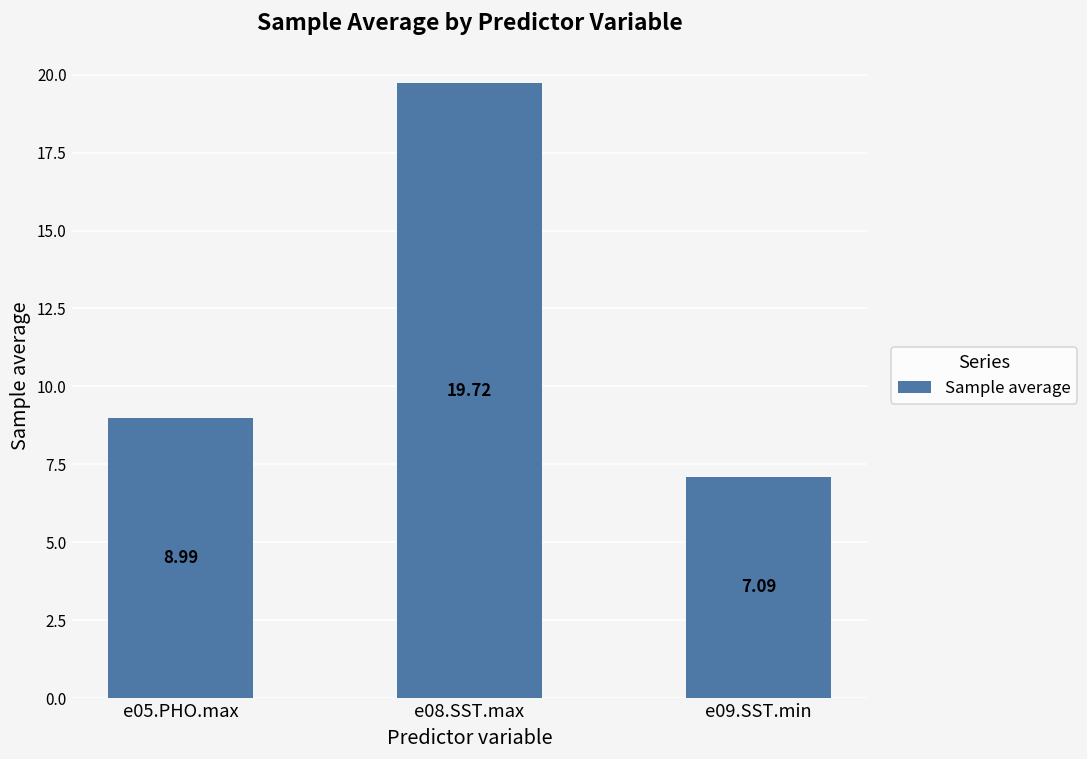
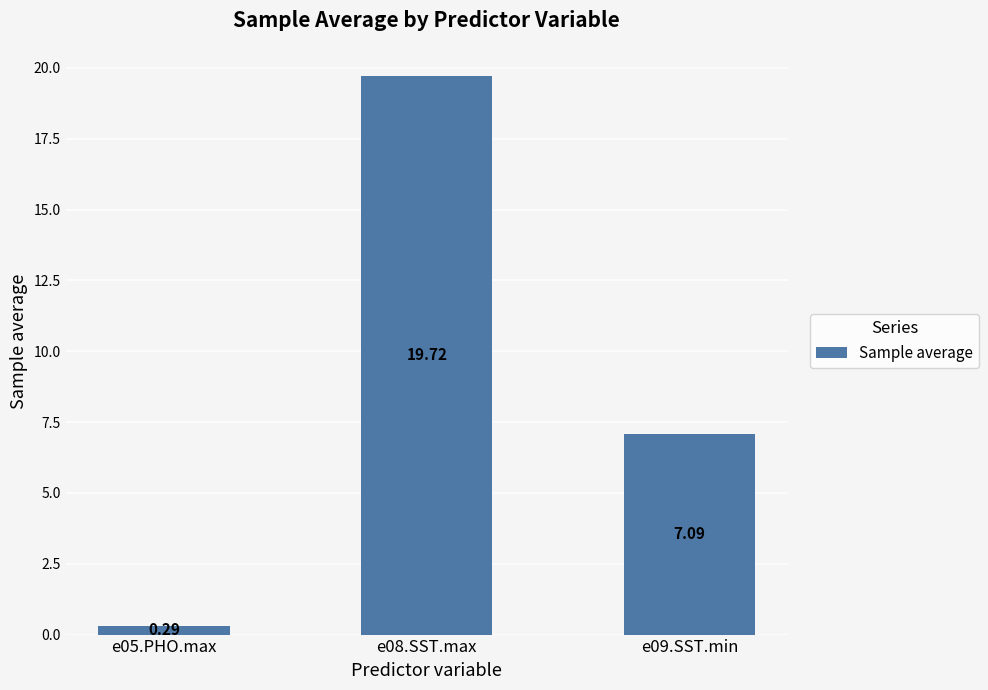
  {
-   "e05.PHO.max": 8.99,
+   "e05.PHO.max": 0.29,
    "e08.SST.max": 19.72,
    "e09.SST.min": 7.09
  }
